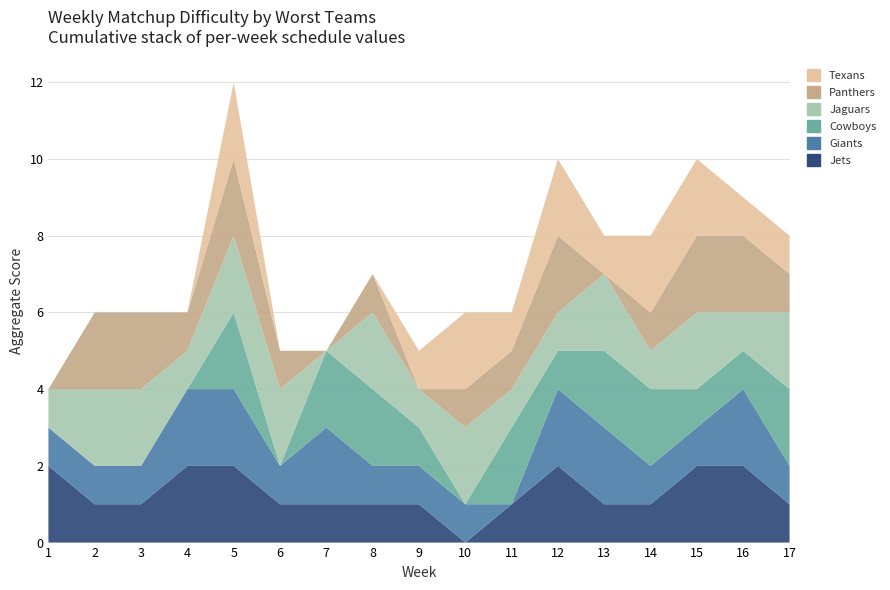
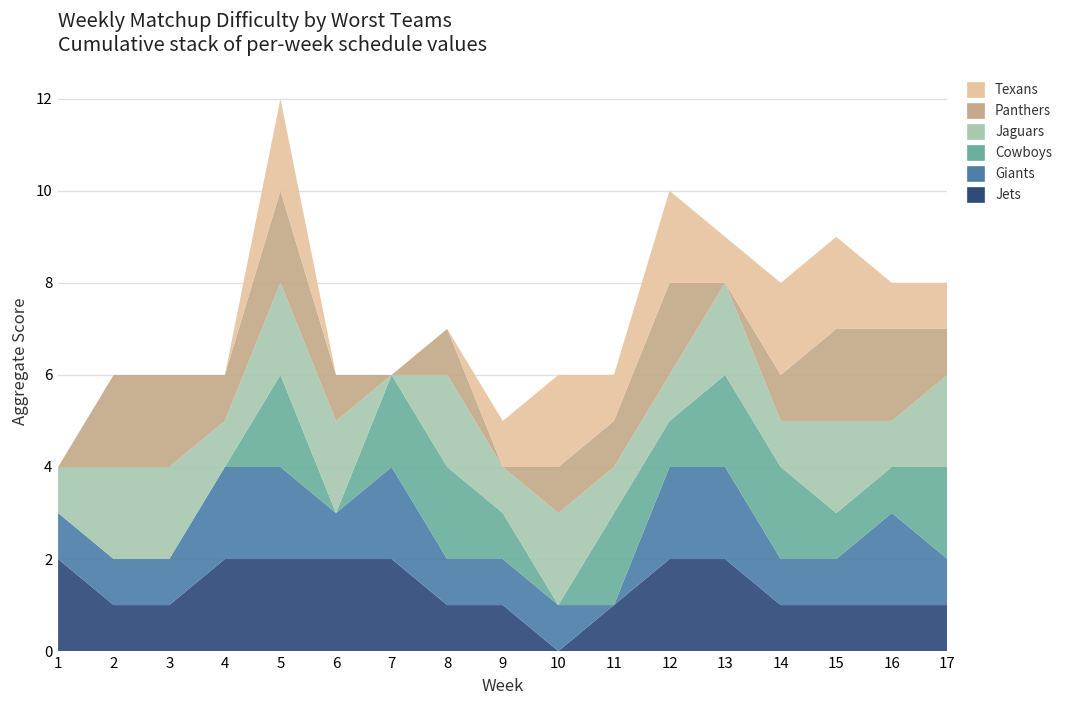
  {
    "Jets": {
      "1": 2,
      "2": 1,
      "3": 1,
      "4": 2,
      "5": 2,
-     "6": 1,
-     "7": 1,
+     "6": 2,
+     "7": 2,
      "8": 1,
      "9": 1,
      "10": 0,
      "12": 2,
-     "13": 1,
+     "13": 2,
      "14": 1,
-     "15": 2,
-     "16": 2,
+     "15": 1,
+     "16": 1,
      "17": 1
    }
  }
